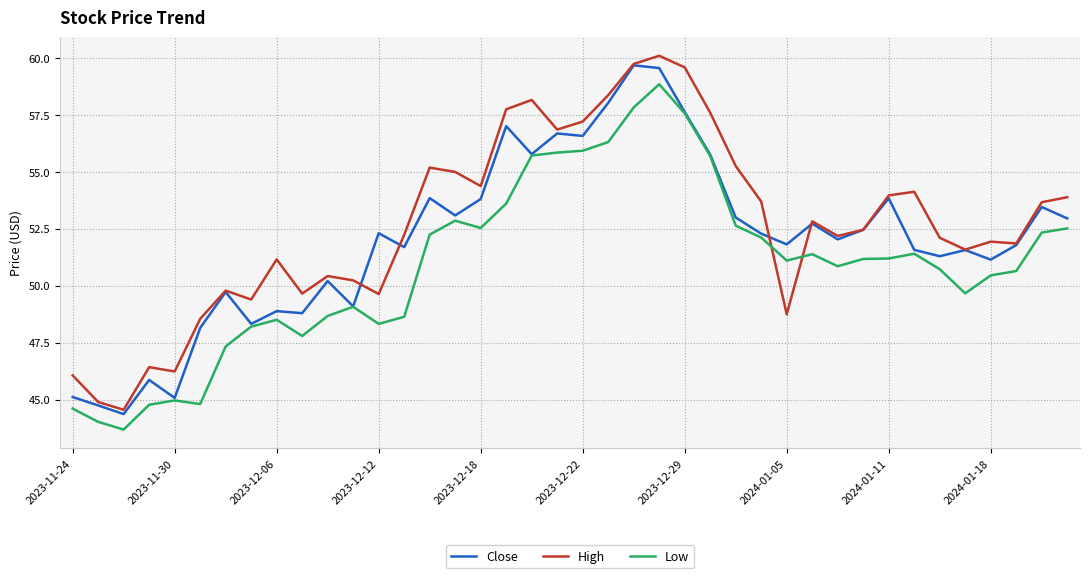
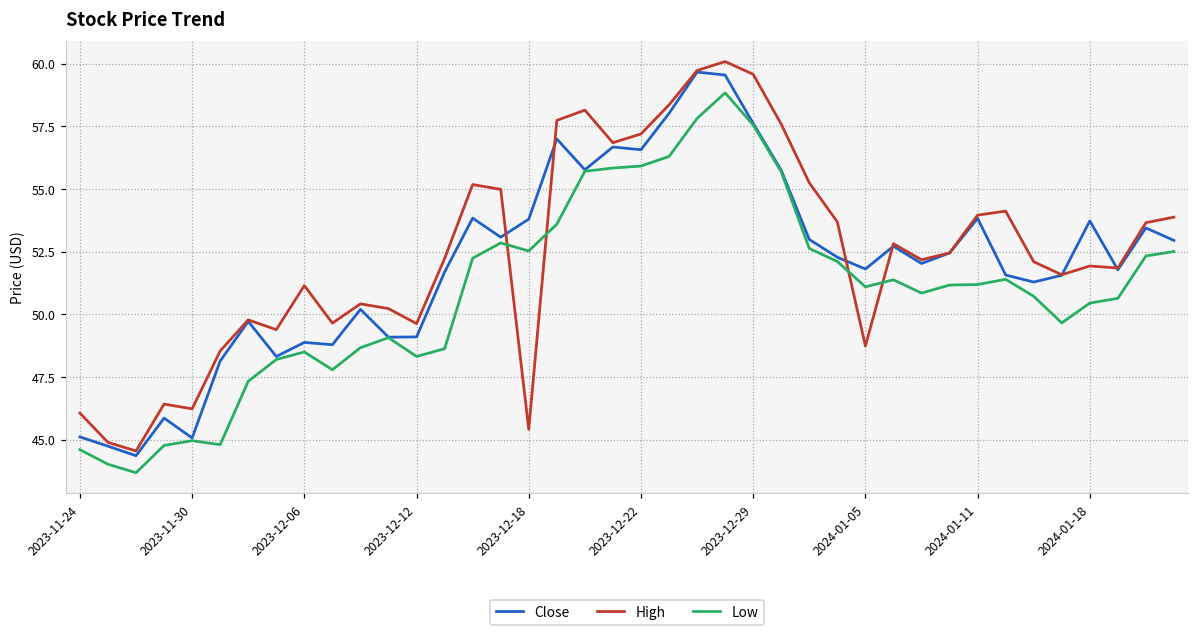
  {
    "Close": {
      "2023-11-24": 45.1,
      "2023-12-06": 48.9,
-     "2023-12-12": 52.3,
+     "2023-12-12": 49.1,
      "2023-12-18": 53.8,
      "2023-12-22": 56.6,
      "2024-01-05": 51.8,
      "2024-01-11": 53.8,
-     "2024-01-18": 51.1
+     "2024-01-18": 53.7
    },
    "High": {
      "2023-11-24": 46.1,
      "2023-11-30": 46.2,
      "2023-12-06": 51.2,
      "2023-12-12": 49.6,
-     "2023-12-18": 54.4,
+     "2023-12-18": 45.4,
      "2023-12-22": 57.2,
      "2023-12-29": 59.6,
      "2024-01-05": 48.7,
      "2024-01-11": 54.0,
      "2024-01-18": 51.9
    },
    "Low": {
      "2023-11-24": 44.6,
      "2023-12-06": 48.5,
      "2023-12-12": 48.3,
      "2023-12-18": 52.5,
      "2023-12-22": 55.9,
      "2024-01-05": 51.1,
      "2024-01-11": 51.2,
      "2024-01-18": 50.5
    }
  }
